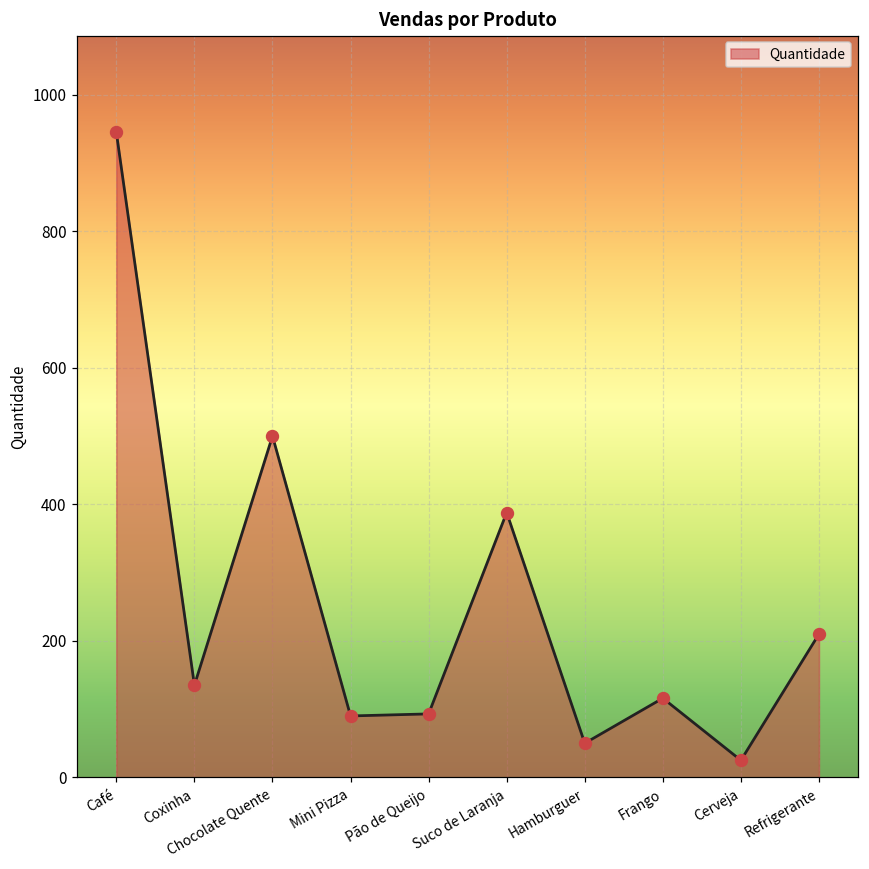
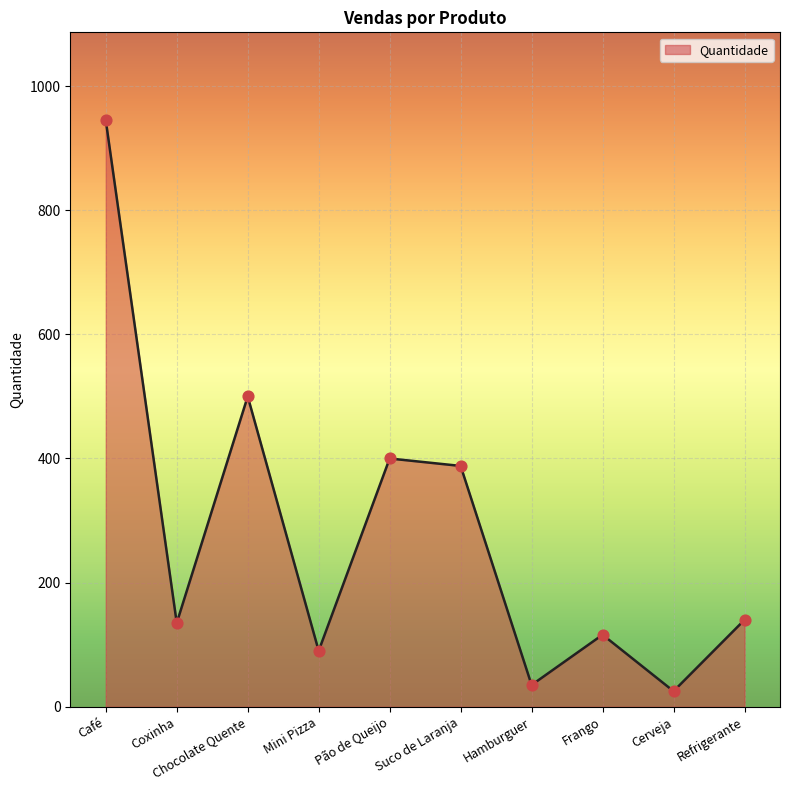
  {
    "Café": 950,
    "Coxinha": 140,
    "Chocolate Quente": 500,
    "Mini Pizza": 90,
-   "Pão de Queijo": 90,
+   "Pão de Queijo": 400,
    "Suco de Laranja": 390,
-   "Hamburguer": 50,
+   "Hamburguer": 40,
    "Frango": 120,
    "Cerveja": 30,
-   "Refrigerante": 210
+   "Refrigerante": 140
  }
